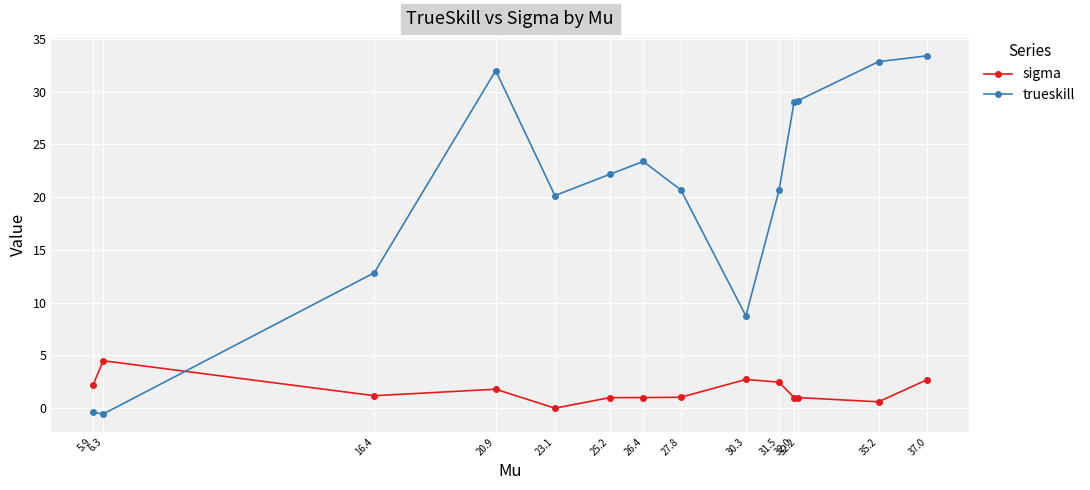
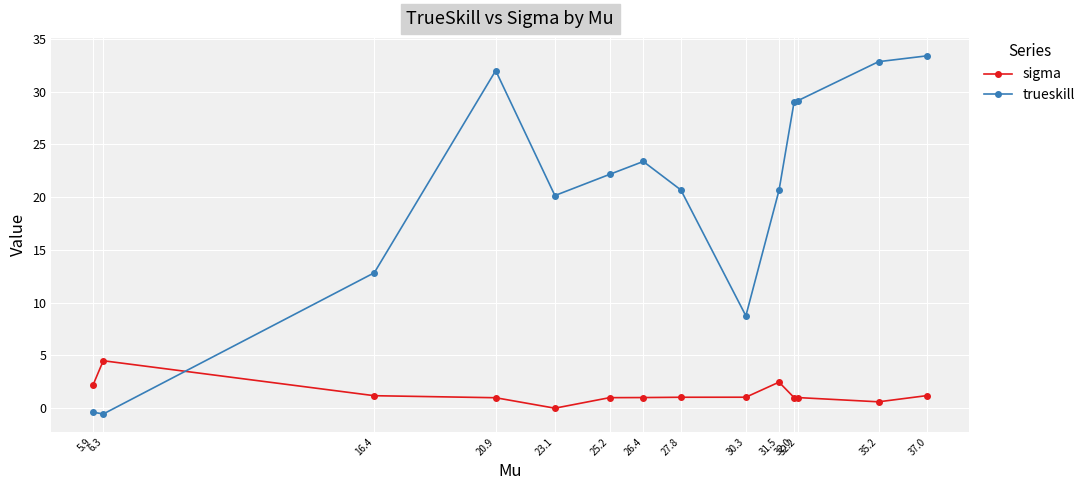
  {
    "sigma": {
      "5.9": 2.2,
      "6.3": 4.5,
      "16.4": 1.2,
-     "20.9": 1.8,
+     "20.9": 1.0,
      "23.1": 0.0,
      "25.2": 1.0,
      "26.4": 1.0,
      "27.8": 1.0,
-     "30.3": 2.7,
+     "30.3": 1.0,
      "31.5": 2.5,
      "32.0": 1.0,
      "32.2": 1.0,
      "35.2": 0.6,
-     "37.0": 2.7
+     "37.0": 1.2
    },
    "trueskill": {
      "5.9": -0.4,
      "6.3": -0.5,
      "16.4": 12.8,
      "20.9": 32.0,
      "23.1": 20.2,
      "25.2": 22.2,
      "26.4": 23.4,
      "27.8": 20.7,
      "30.3": 8.8,
      "31.5": 20.6,
      "32.0": 29.0,
      "32.2": 29.1,
      "35.2": 32.8,
      "37.0": 33.4
    }
  }
